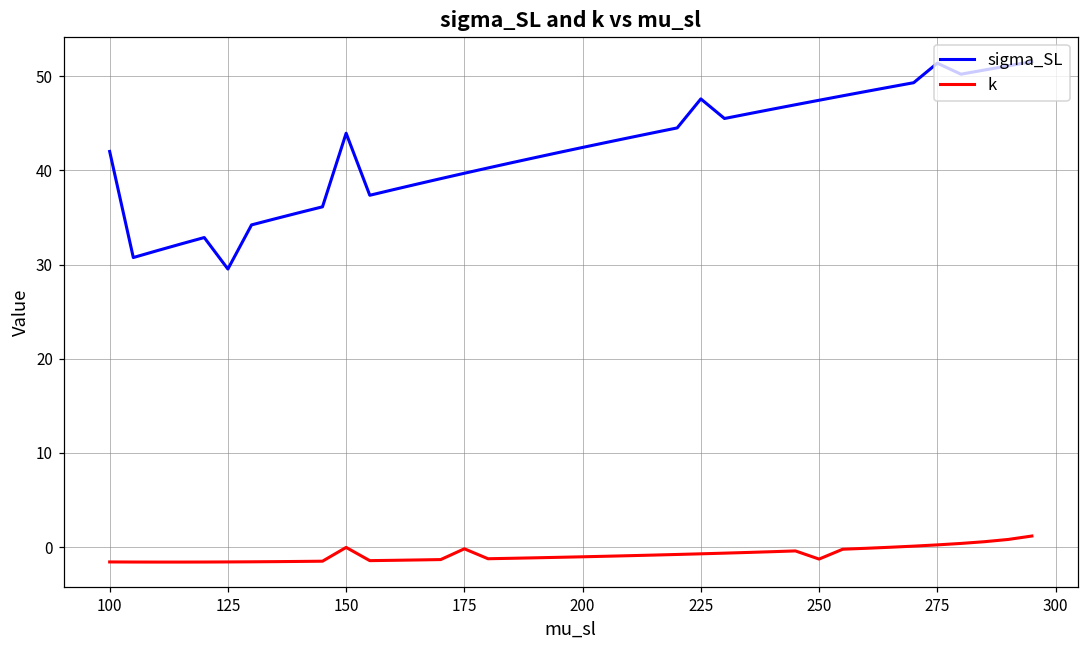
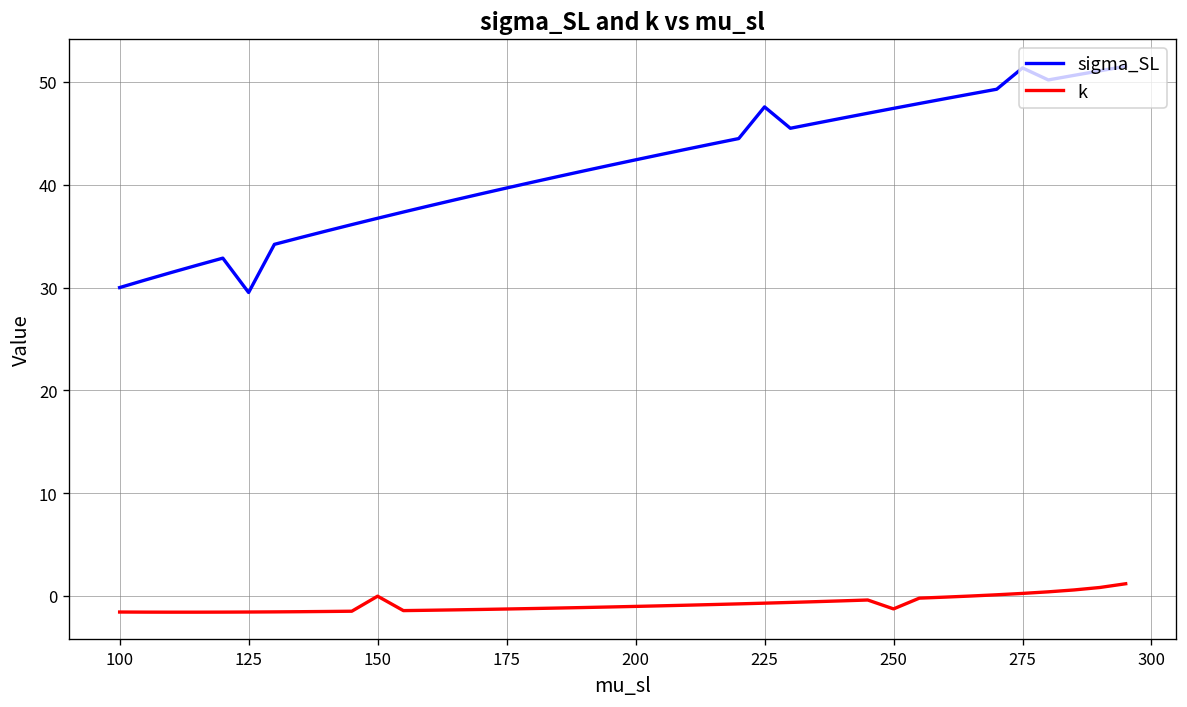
  {
    "sigma_SL": {
-     "100": 42,
+     "100": 30,
      "125": 30,
-     "150": 44,
+     "150": 37,
      "175": 40,
      "200": 42,
      "225": 48,
      "250": 47
    },
    "k": {
      "100": -2,
      "125": -2,
      "150": 0,
-     "175": 0,
+     "175": -1,
      "200": -1,
      "225": -1,
      "250": -1,
      "275": 0
    }
  }
